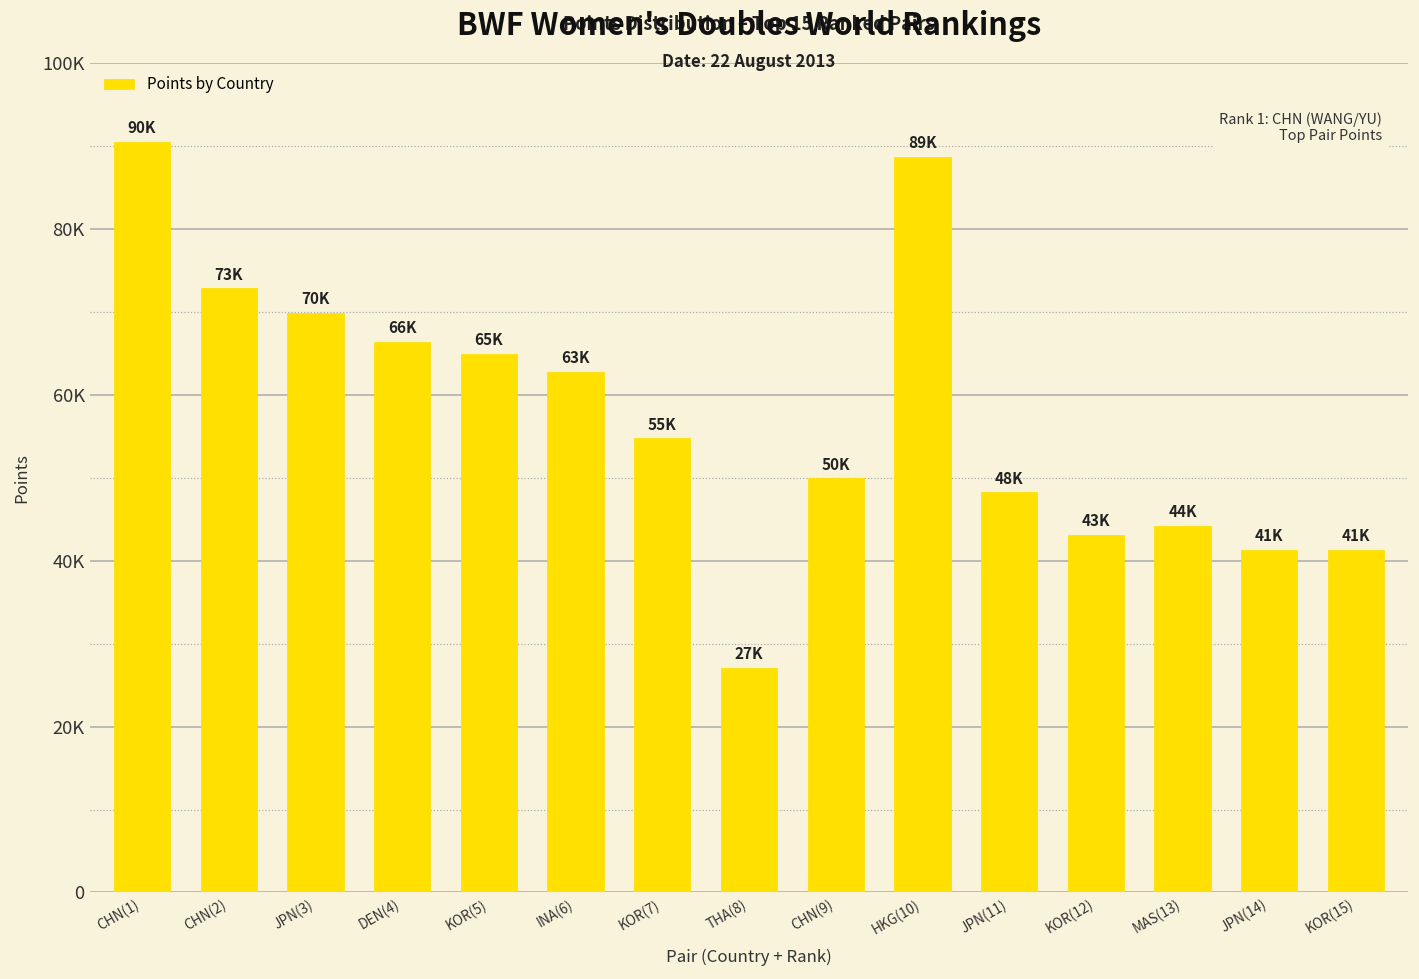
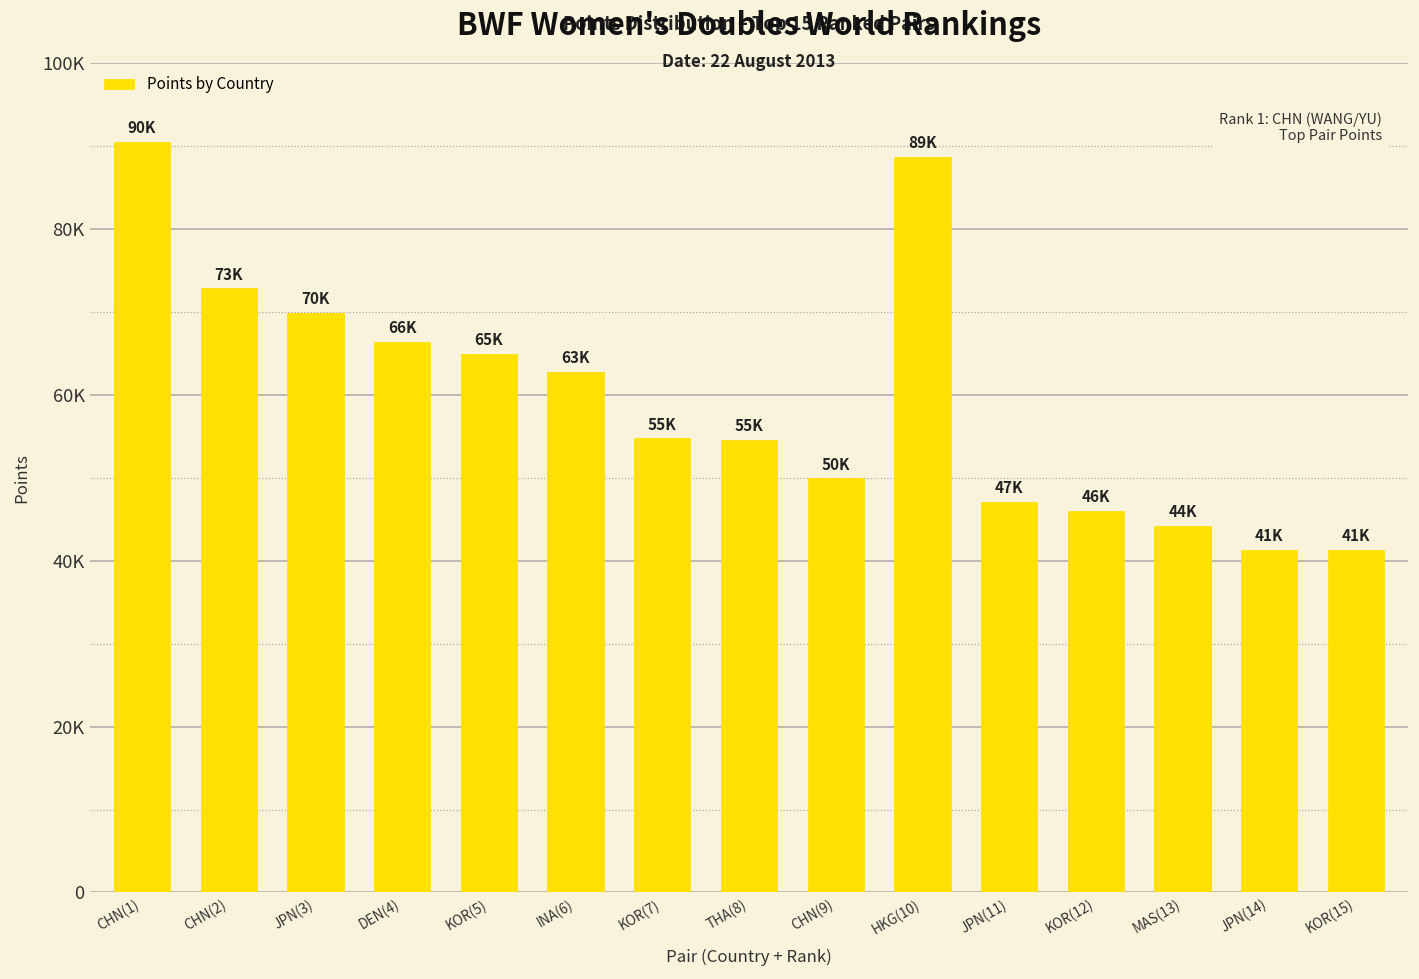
  {
    "CHN(1)": "90K",
    "CHN(2)": "73K",
    "JPN(3)": "70K",
    "DEN(4)": "66K",
    "KOR(5)": "65K",
    "INA(6)": "63K",
    "KOR(7)": "55K",
-   "THA(8)": "27K",
+   "THA(8)": "55K",
    "CHN(9)": "50K",
    "HKG(10)": "89K",
-   "JPN(11)": "48K",
-   "KOR(12)": "43K",
+   "JPN(11)": "47K",
+   "KOR(12)": "46K",
    "MAS(13)": "44K",
    "JPN(14)": "41K",
    "KOR(15)": "41K"
  }
